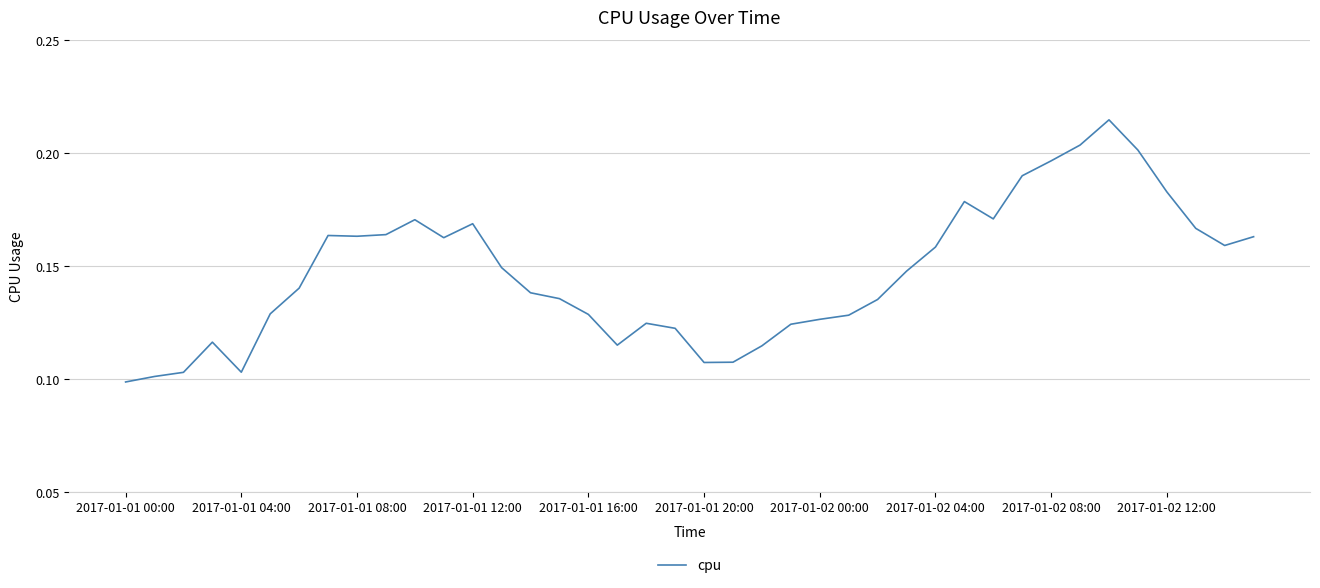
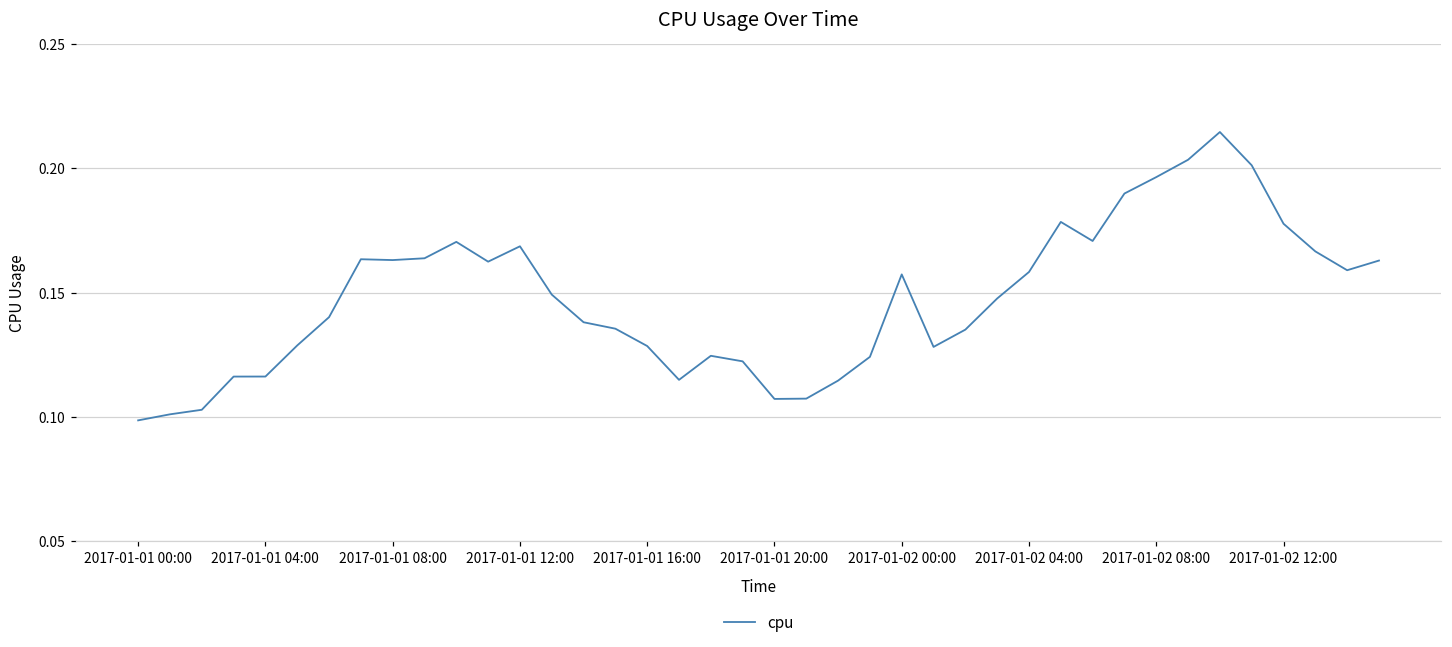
  {
    "2017-01-01 00:00": 0.099,
-   "2017-01-01 04:00": 0.103,
+   "2017-01-01 04:00": 0.116,
    "2017-01-01 08:00": 0.163,
    "2017-01-01 12:00": 0.169,
    "2017-01-01 16:00": 0.128,
    "2017-01-01 20:00": 0.107,
-   "2017-01-02 00:00": 0.126,
+   "2017-01-02 00:00": 0.157,
    "2017-01-02 04:00": 0.158,
    "2017-01-02 08:00": 0.196,
-   "2017-01-02 12:00": 0.183
+   "2017-01-02 12:00": 0.178
  }
